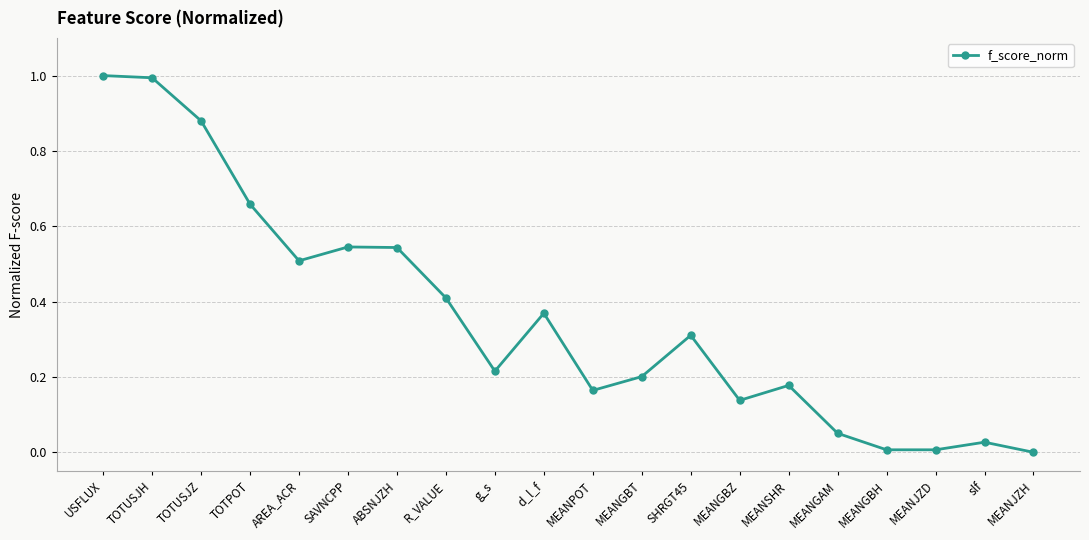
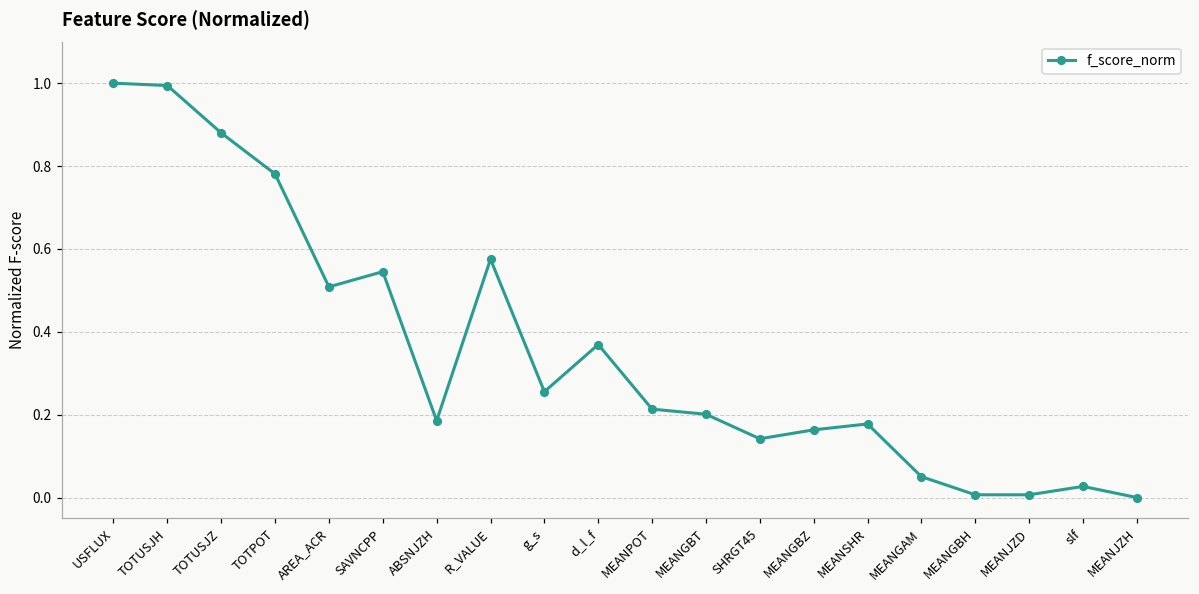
  {
    "USFLUX": 1.00,
    "TOTUSJH": 0.99,
    "TOTUSJZ": 0.88,
-   "TOTPOT": 0.66,
+   "TOTPOT": 0.78,
    "AREA_ACR": 0.51,
    "SAVNCPP": 0.55,
-   "ABSNJZH": 0.54,
-   "R_VALUE": 0.41,
-   "g_s": 0.22,
+   "ABSNJZH": 0.19,
+   "R_VALUE": 0.58,
+   "g_s": 0.26,
    "d_l_f": 0.37,
-   "MEANPOT": 0.16,
+   "MEANPOT": 0.21,
    "MEANGBT": 0.20,
-   "SHRGT45": 0.31,
-   "MEANGBZ": 0.14,
+   "SHRGT45": 0.14,
+   "MEANGBZ": 0.16,
    "MEANSHR": 0.18,
    "MEANGAM": 0.05,
    "MEANGBH": 0.01,
    "MEANJZD": 0.01,
    "slf": 0.03,
    "MEANJZH": 0.00
  }
